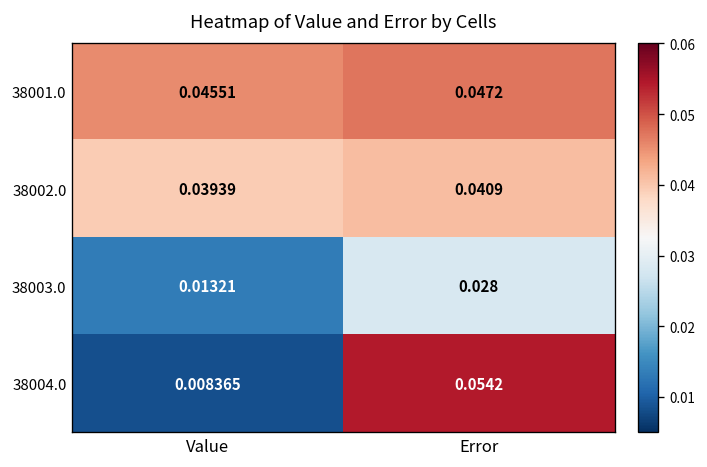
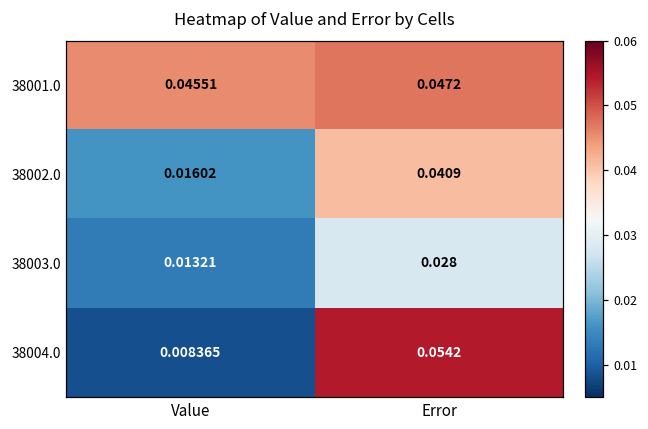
  {
    "38001.0": {
      "Value": 0.04551,
      "Error": 0.0472
    },
    "38002.0": {
-     "Value": 0.03939,
+     "Value": 0.01602,
      "Error": 0.0409
    },
    "38003.0": {
      "Value": 0.01321,
      "Error": 0.028
    },
    "38004.0": {
      "Value": 0.008365,
      "Error": 0.0542
    }
  }
